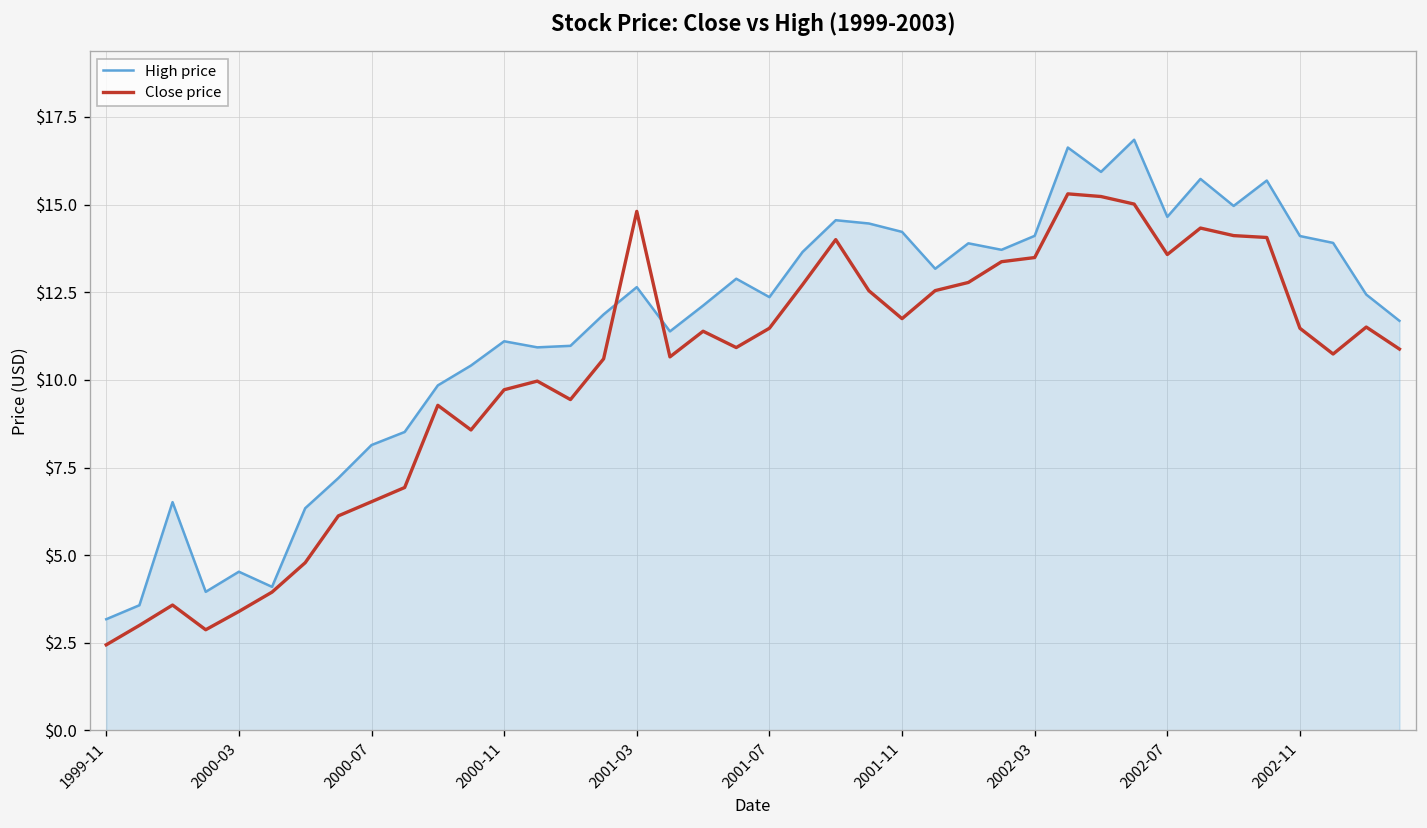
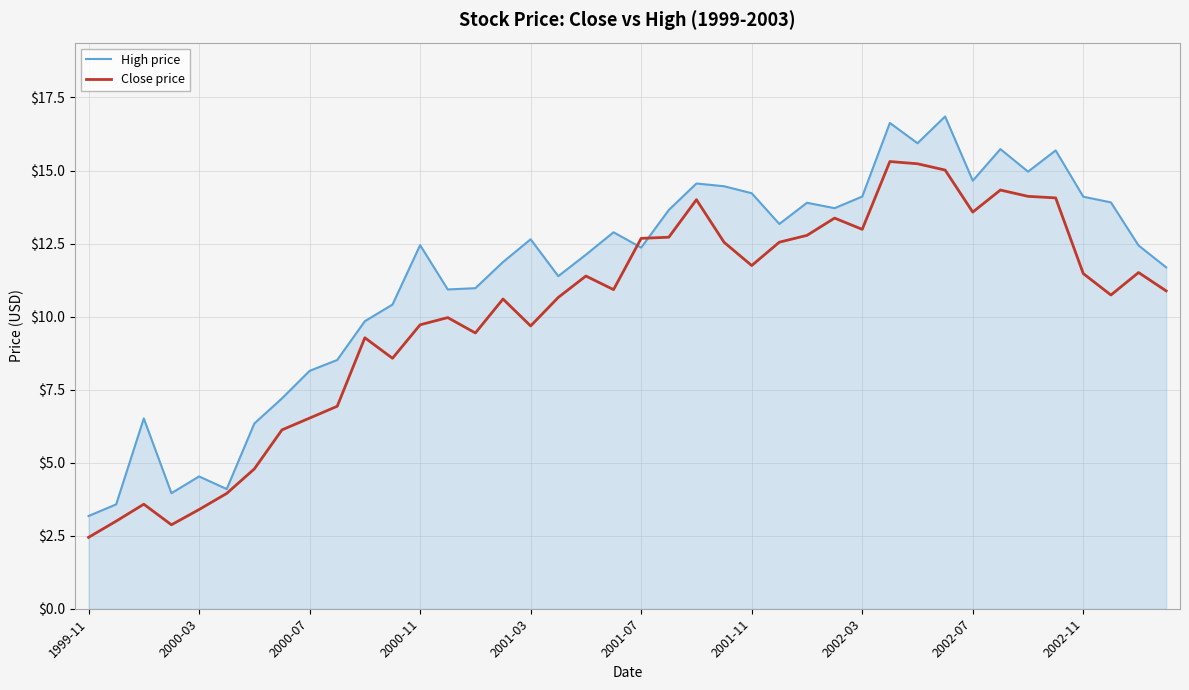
  {
    "High price": {
      "1999-11": "$3.2",
      "2000-03": "$4.5",
      "2000-07": "$8.1",
-     "2000-11": "$11.1",
+     "2000-11": "$12.4",
      "2001-03": "$12.6",
      "2001-07": "$12.4",
      "2001-11": "$14.2",
      "2002-03": "$14.1",
      "2002-07": "$14.7",
      "2002-11": "$14.1"
    },
    "Close price": {
      "1999-11": "$2.4",
      "2000-03": "$3.4",
      "2000-07": "$6.5",
      "2000-11": "$9.7",
-     "2001-03": "$14.8",
-     "2001-07": "$11.5",
+     "2001-03": "$9.7",
+     "2001-07": "$12.7",
      "2001-11": "$11.7",
-     "2002-03": "$13.5",
+     "2002-03": "$13.0",
      "2002-07": "$13.6",
      "2002-11": "$11.5"
    }
  }
